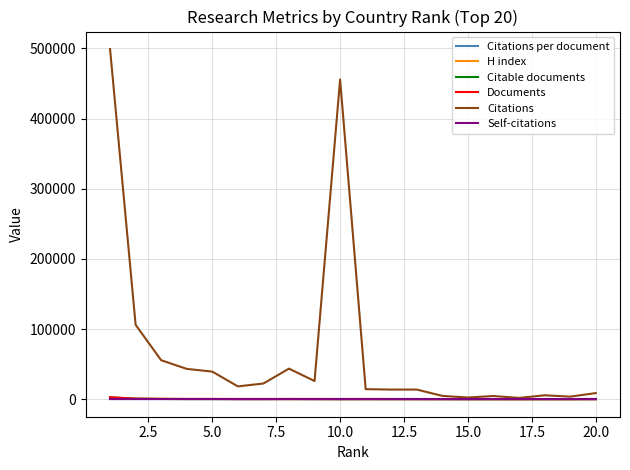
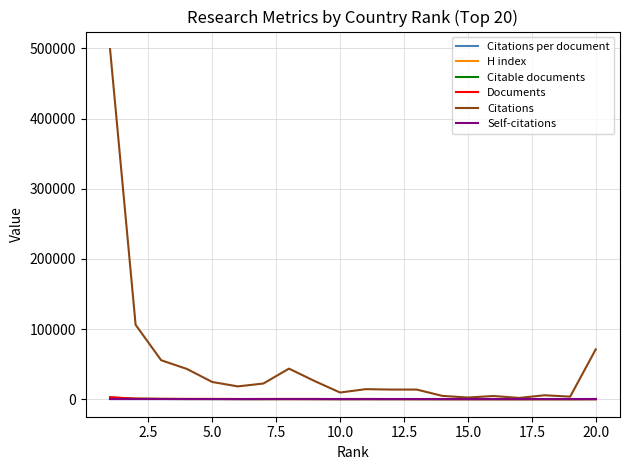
  {
    "Citations": {
-     "5.0": 40000,
-     "10.0": 460000,
-     "20.0": 10000
+     "5.0": 20000,
+     "10.0": 10000,
+     "20.0": 70000
    }
  }
